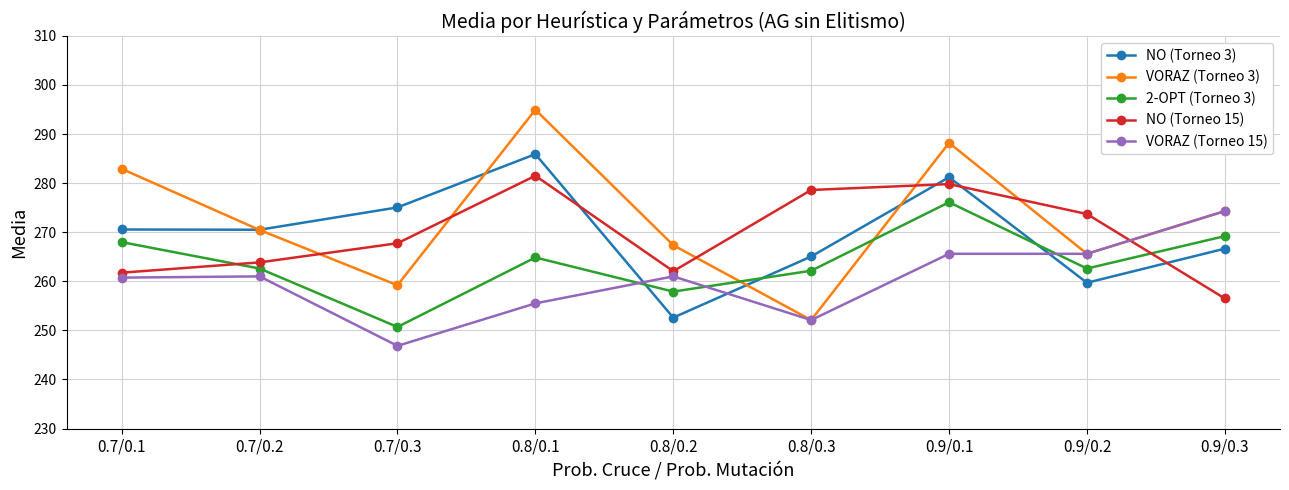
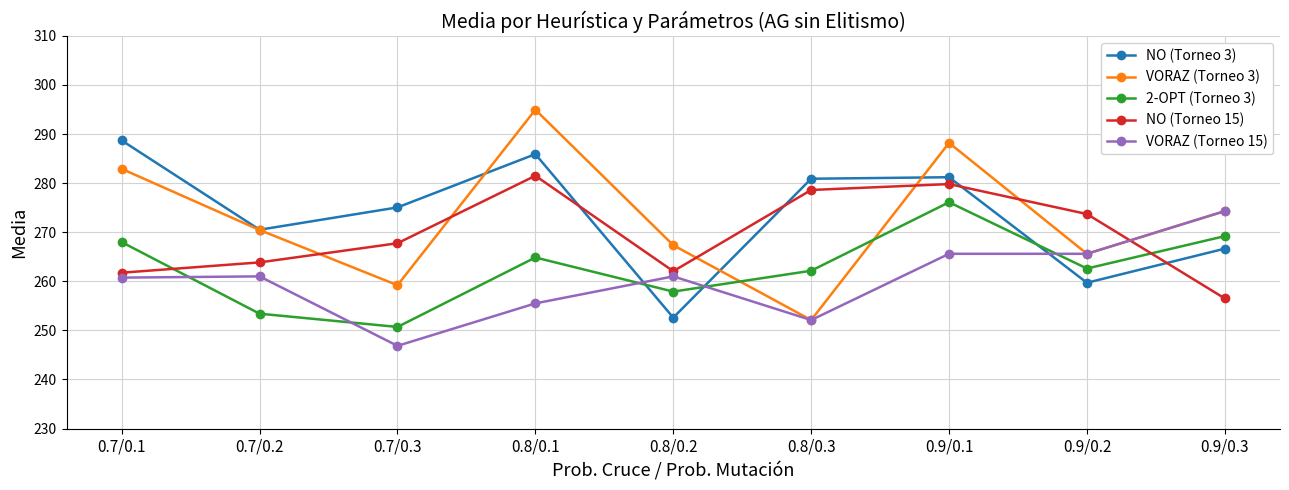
  {
    "NO (Torneo 3)": {
-     "0.7/0.1": 271,
+     "0.7/0.1": 289,
      "0.7/0.3": 275,
      "0.8/0.1": 286,
      "0.8/0.2": 253,
-     "0.8/0.3": 265,
+     "0.8/0.3": 281,
      "0.9/0.1": 281,
      "0.9/0.2": 260,
      "0.9/0.3": 267
    },
    "VORAZ (Torneo 3)": {
      "0.7/0.1": 283,
      "0.7/0.3": 259,
      "0.8/0.1": 295,
      "0.8/0.2": 267,
      "0.9/0.1": 288
    },
    "2-OPT (Torneo 3)": {
      "0.7/0.1": 268,
-     "0.7/0.2": 263,
+     "0.7/0.2": 253,
      "0.7/0.3": 251,
      "0.8/0.1": 265,
      "0.8/0.2": 258,
      "0.8/0.3": 262,
      "0.9/0.1": 276,
      "0.9/0.2": 263,
      "0.9/0.3": 269
    },
    "NO (Torneo 15)": {
      "0.7/0.1": 262,
      "0.7/0.2": 264,
      "0.7/0.3": 268,
      "0.8/0.1": 282,
      "0.8/0.2": 262,
      "0.8/0.3": 279,
      "0.9/0.1": 280,
      "0.9/0.2": 274,
      "0.9/0.3": 257
    },
    "VORAZ (Torneo 15)": {
      "0.7/0.1": 261,
      "0.7/0.2": 261,
      "0.7/0.3": 247,
      "0.8/0.1": 256,
      "0.8/0.2": 261,
      "0.9/0.1": 266
    }
  }
